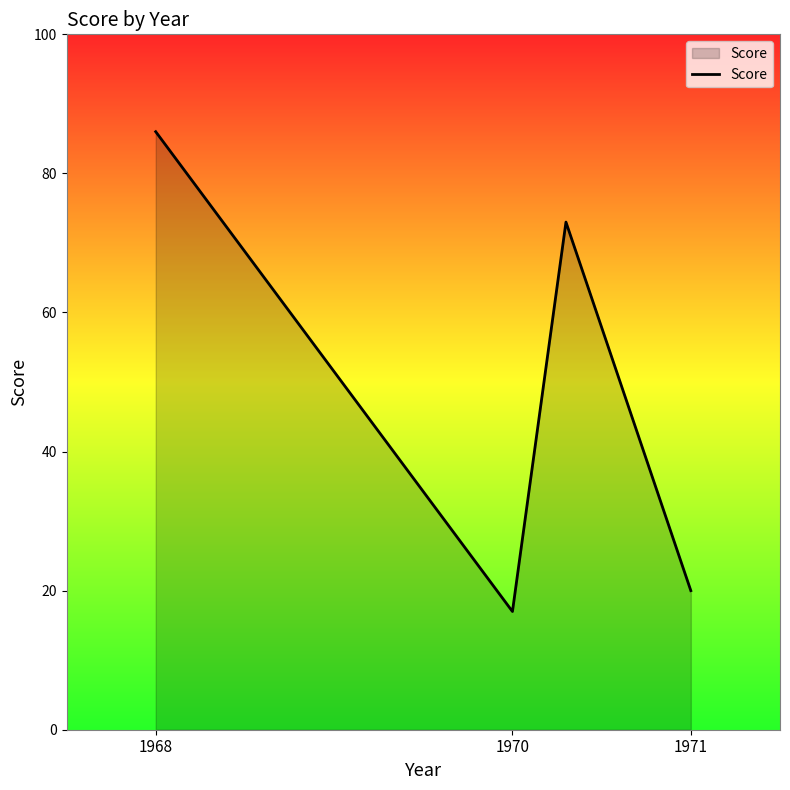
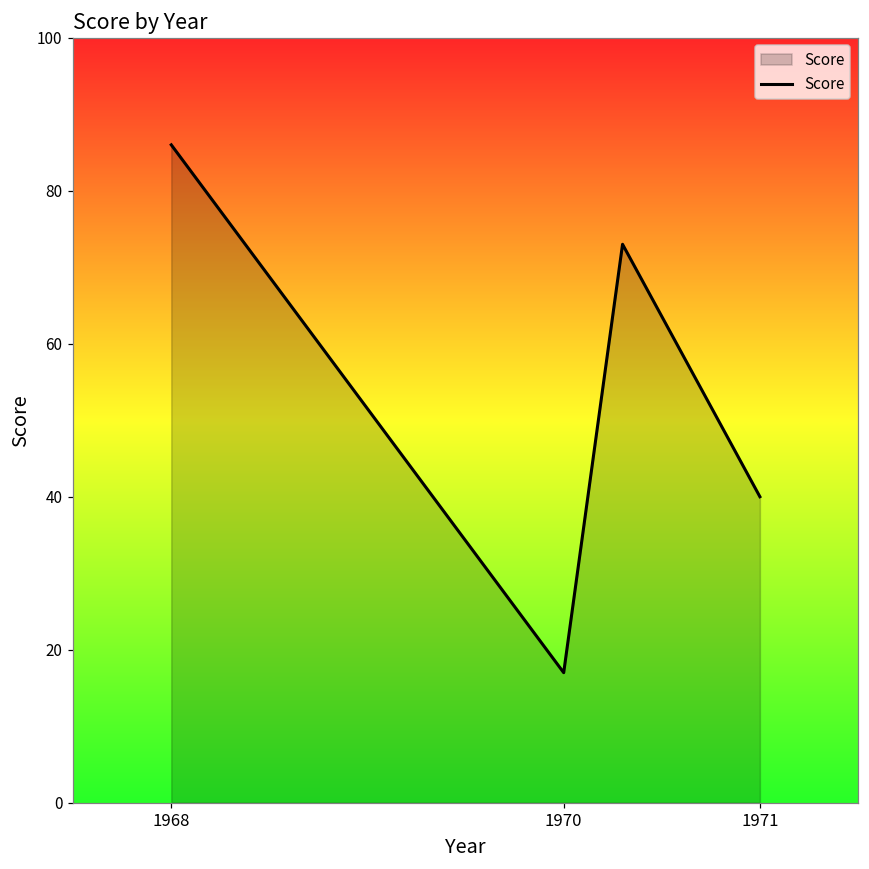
  {
    "1968": 86,
    "1970": 17,
-   "1971": 20
+   "1971": 40
  }
